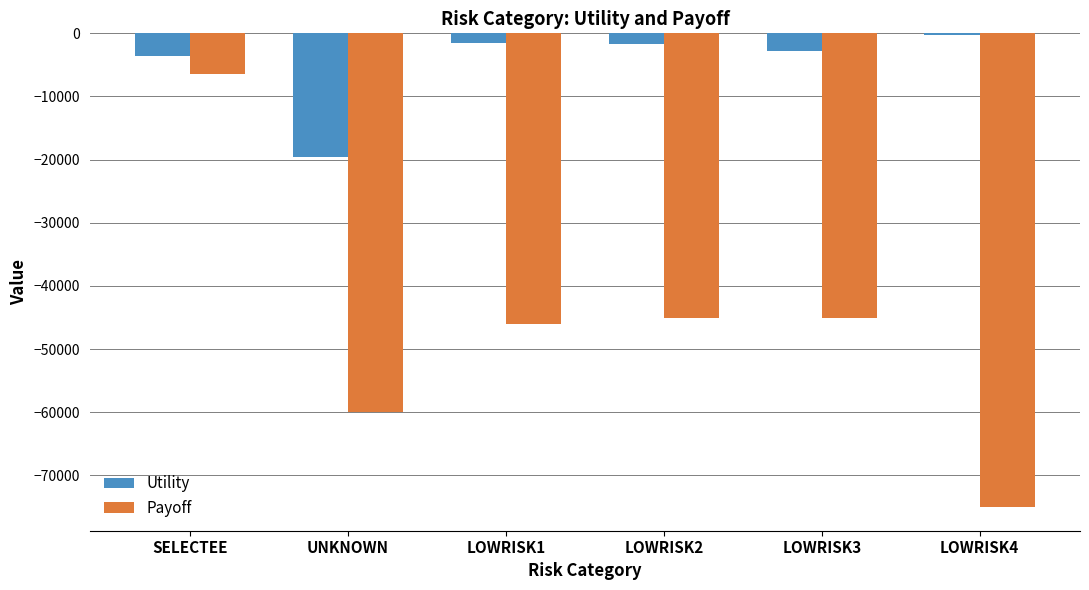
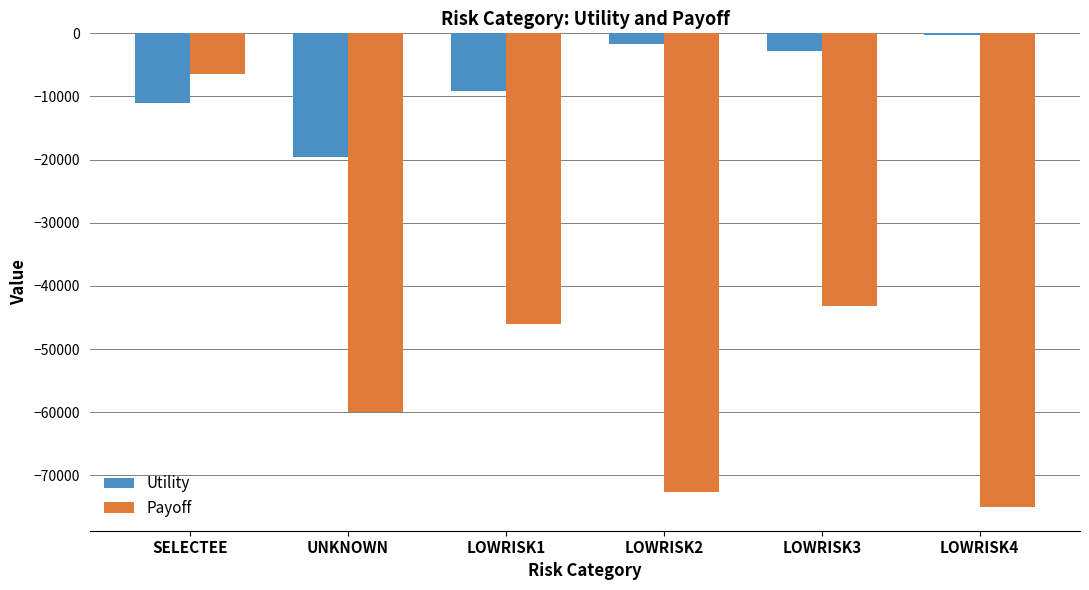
  {
    "Utility": {
-     "SELECTEE": -4000,
+     "SELECTEE": -11000,
      "UNKNOWN": -20000,
-     "LOWRISK1": -2000,
+     "LOWRISK1": -9000,
      "LOWRISK2": -2000,
      "LOWRISK3": -3000
    },
    "Payoff": {
      "SELECTEE": -6000,
      "UNKNOWN": -60000,
      "LOWRISK1": -46000,
-     "LOWRISK2": -45000,
-     "LOWRISK3": -45000,
+     "LOWRISK2": -73000,
+     "LOWRISK3": -43000,
      "LOWRISK4": -75000
    }
  }
